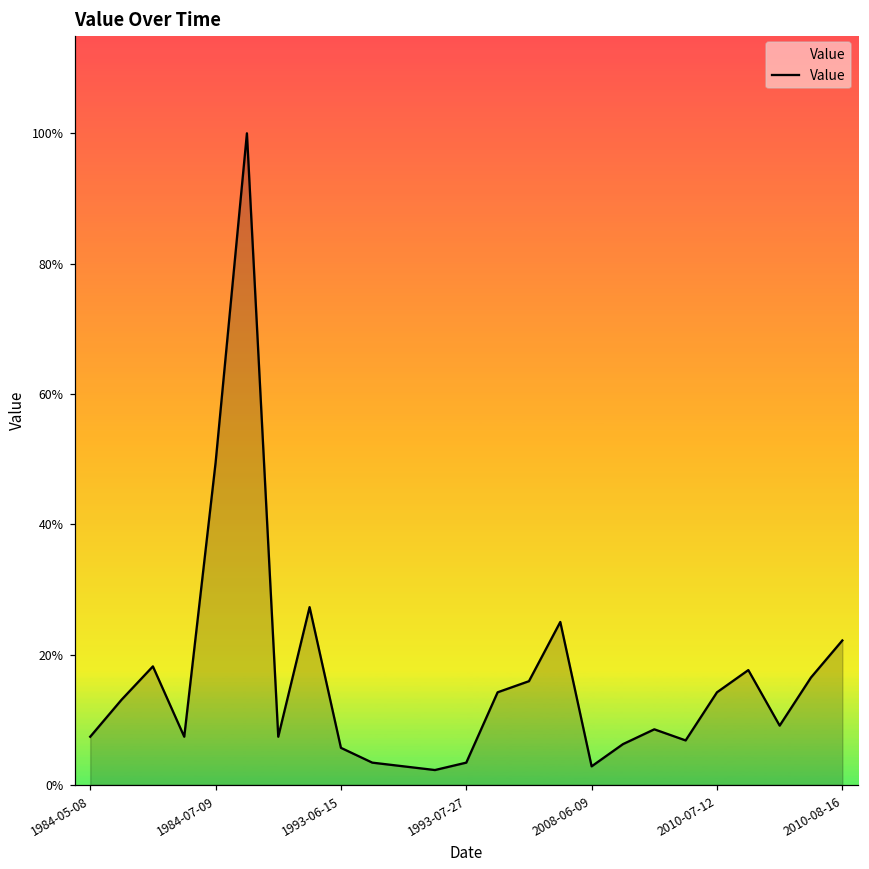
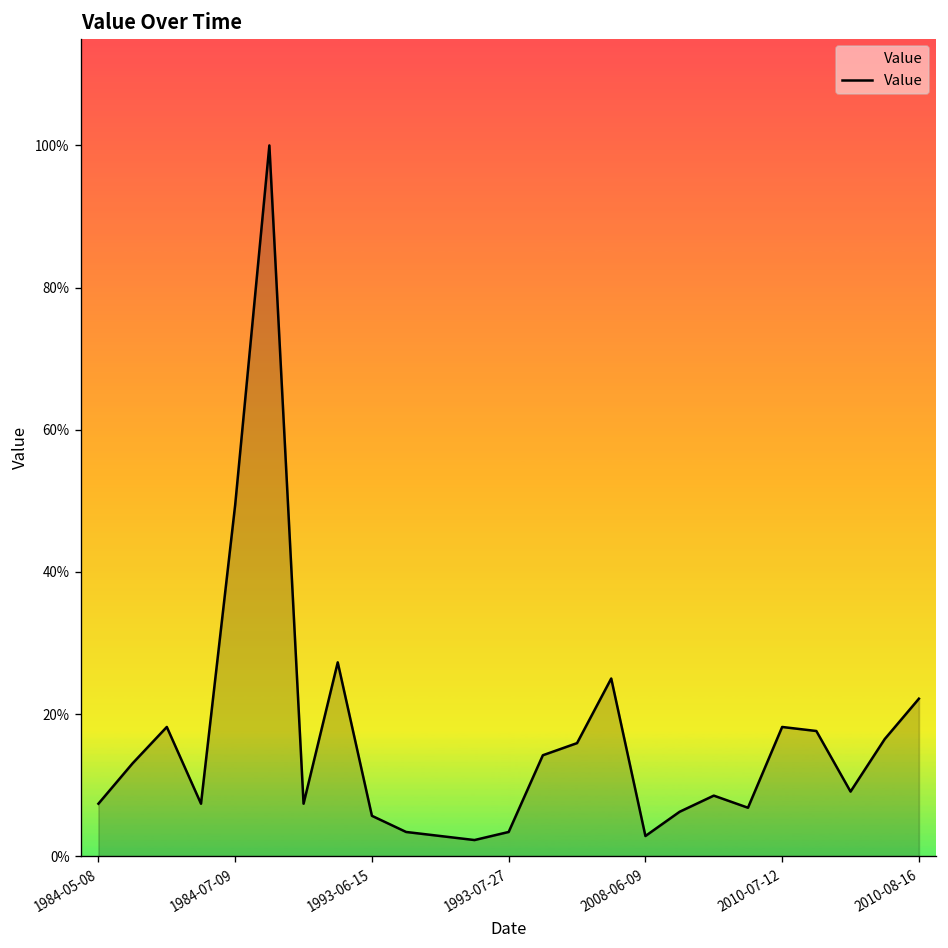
  {
    "1984-05-08": "7%",
    "1984-07-09": "49%",
    "1993-06-15": "6%",
    "1993-07-27": "3%",
    "2008-06-09": "3%",
-   "2010-07-12": "14%",
+   "2010-07-12": "18%",
    "2010-08-16": "22%"
  }
